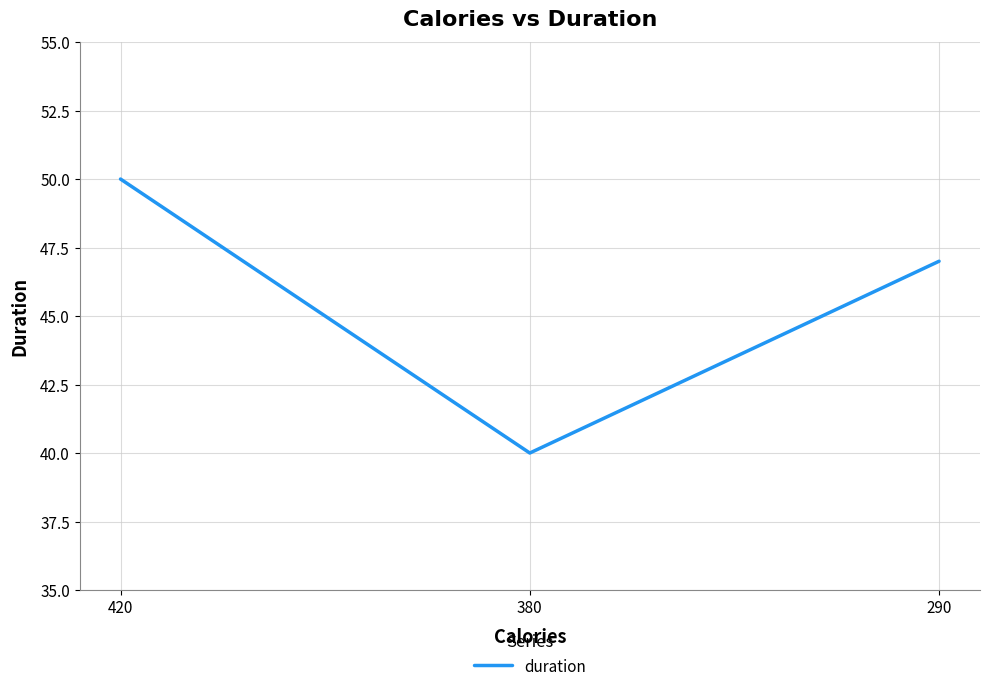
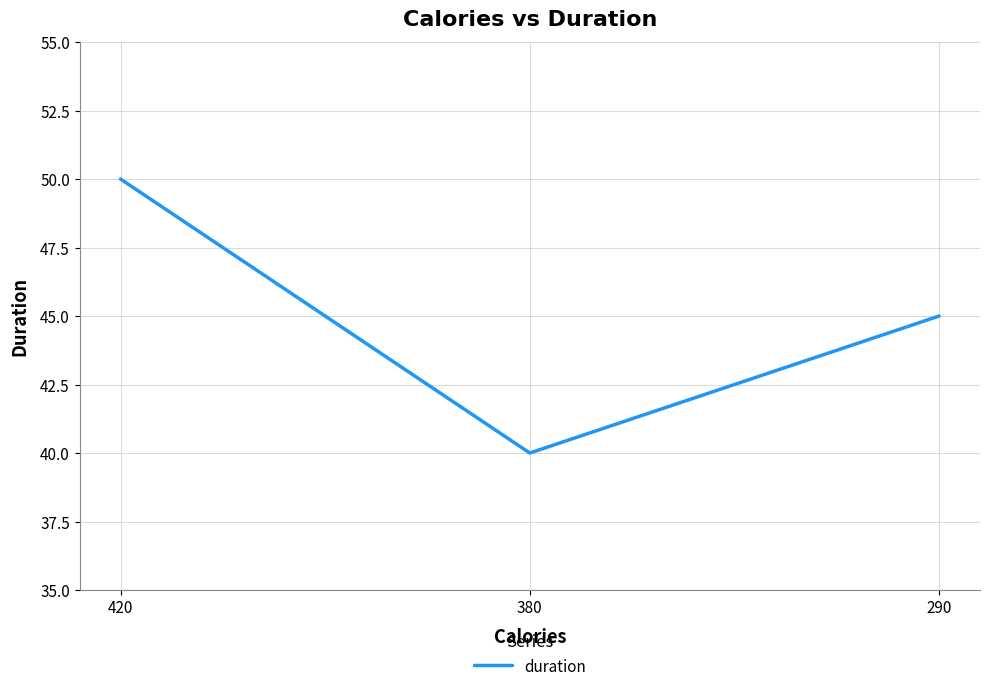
  {
    "420": 50,
    "380": 40,
-   "290": 47
+   "290": 45
  }
